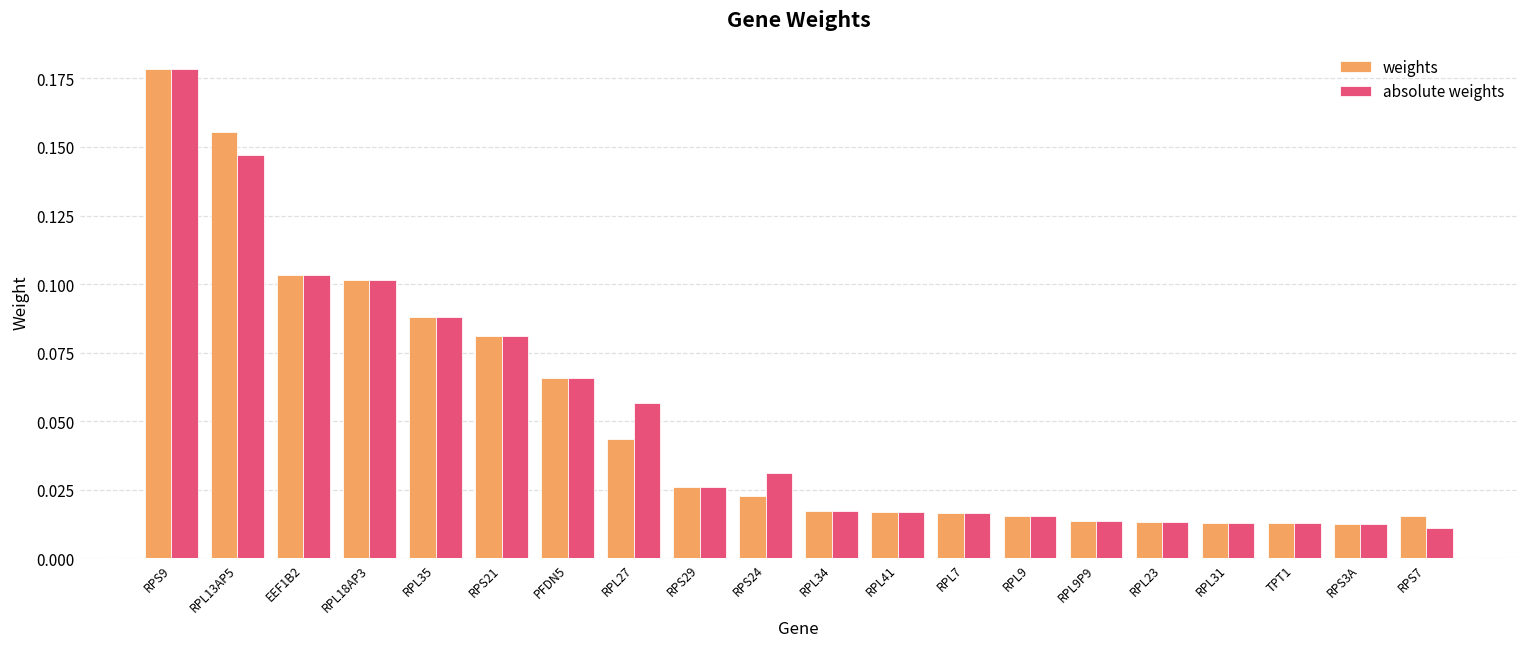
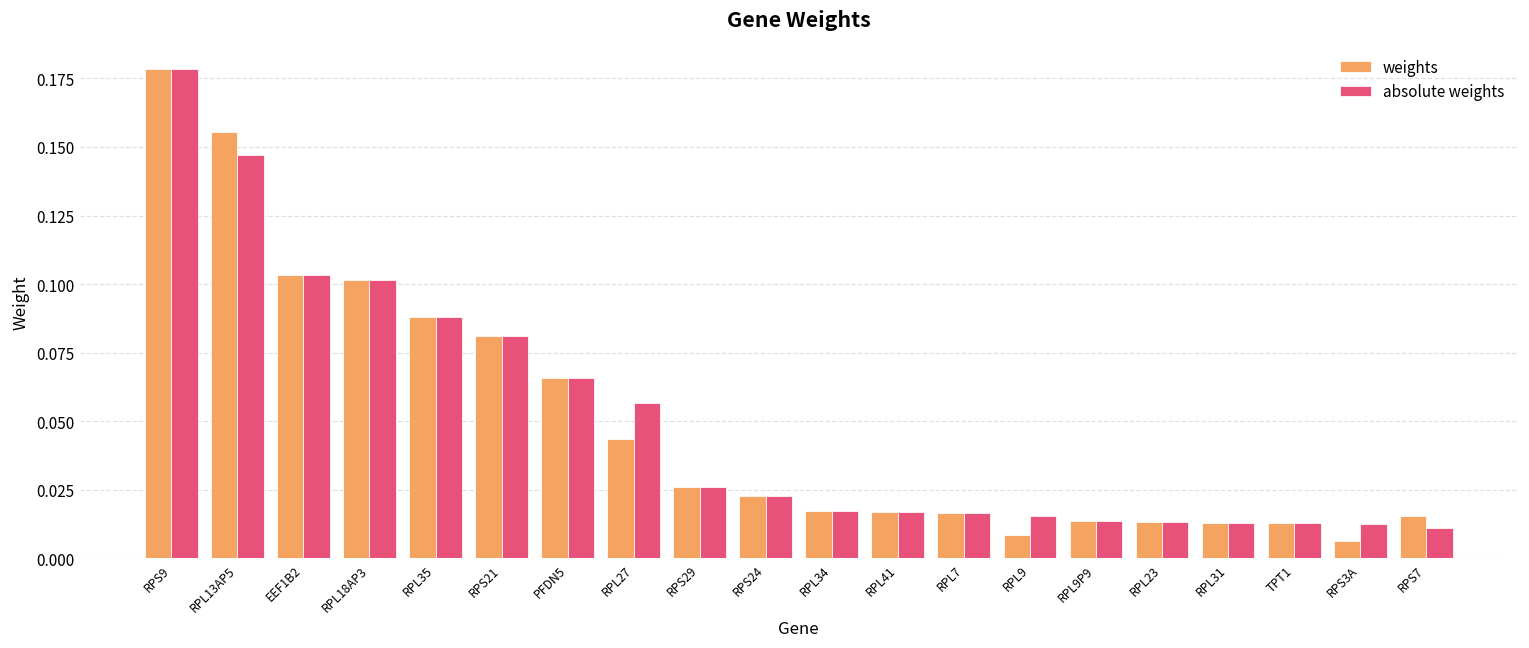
  {
    "weights": {
      "RPS9": 0.178,
      "RPL13AP5": 0.155,
      "EEF1B2": 0.103,
      "RPL18AP3": 0.101,
      "RPL35": 0.088,
      "RPS21": 0.081,
      "PFDN5": 0.066,
      "RPL27": 0.043,
      "RPS29": 0.026,
      "RPS24": 0.023,
      "RPL34": 0.017,
      "RPL41": 0.017,
      "RPL7": 0.017,
-     "RPL9": 0.016,
+     "RPL9": 0.009,
      "RPL9P9": 0.014,
      "RPL23": 0.013,
      "RPL31": 0.013,
      "TPT1": 0.013,
-     "RPS3A": 0.013,
+     "RPS3A": 0.006,
      "RPS7": 0.016
    },
    "absolute weights": {
      "RPS9": 0.178,
      "RPL13AP5": 0.147,
      "EEF1B2": 0.103,
      "RPL18AP3": 0.101,
      "RPL35": 0.088,
      "RPS21": 0.081,
      "PFDN5": 0.066,
      "RPL27": 0.057,
      "RPS29": 0.026,
-     "RPS24": 0.031,
+     "RPS24": 0.023,
      "RPL34": 0.017,
      "RPL41": 0.017,
      "RPL7": 0.017,
      "RPL9": 0.016,
      "RPL9P9": 0.014,
      "RPL23": 0.013,
      "RPL31": 0.013,
      "TPT1": 0.013,
      "RPS3A": 0.013,
      "RPS7": 0.011
    }
  }
